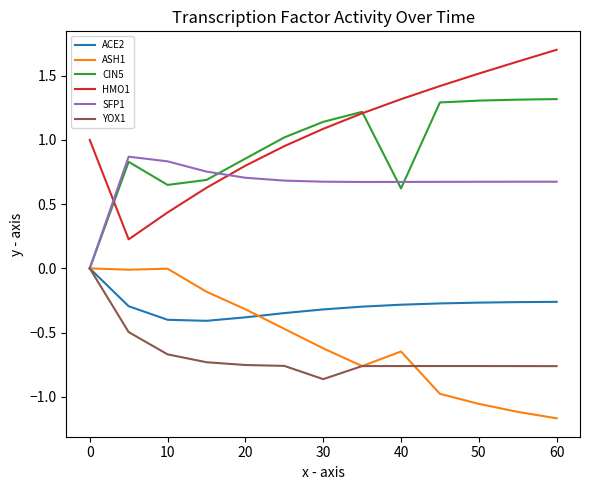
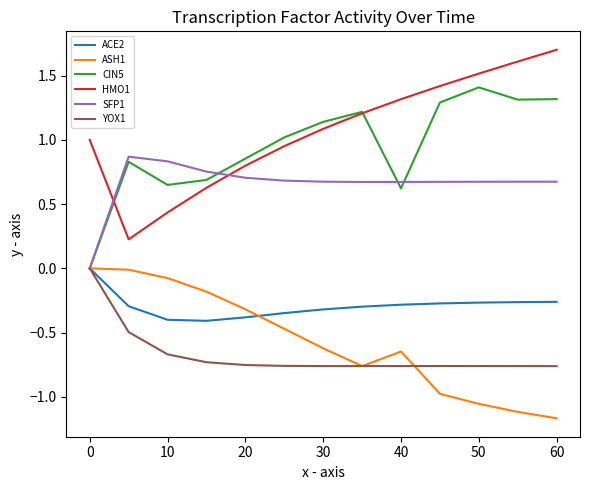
  {
    "ACE2": {
      "10": -0.40,
      "20": -0.38,
      "30": -0.32,
      "40": -0.28,
      "50": -0.27,
      "60": -0.26
    },
    "ASH1": {
-     "10": 0.00,
+     "10": -0.08,
      "20": -0.32,
      "30": -0.62,
      "40": -0.65,
      "50": -1.06,
      "60": -1.17
    },
    "CIN5": {
      "10": 0.65,
      "20": 0.85,
      "30": 1.14,
      "40": 0.62,
-     "50": 1.31,
+     "50": 1.41,
      "60": 1.32
    },
    "HMO1": {
      "0": 1.00,
      "10": 0.44,
      "20": 0.80,
      "30": 1.09,
      "40": 1.32,
      "50": 1.52,
      "60": 1.70
    },
    "SFP1": {
      "10": 0.83,
      "20": 0.71,
      "30": 0.68,
      "40": 0.67,
      "50": 0.67,
      "60": 0.67
    },
    "YOX1": {
      "10": -0.67,
      "20": -0.75,
-     "30": -0.86,
+     "30": -0.76,
      "40": -0.76,
      "50": -0.76,
      "60": -0.76
    }
  }
